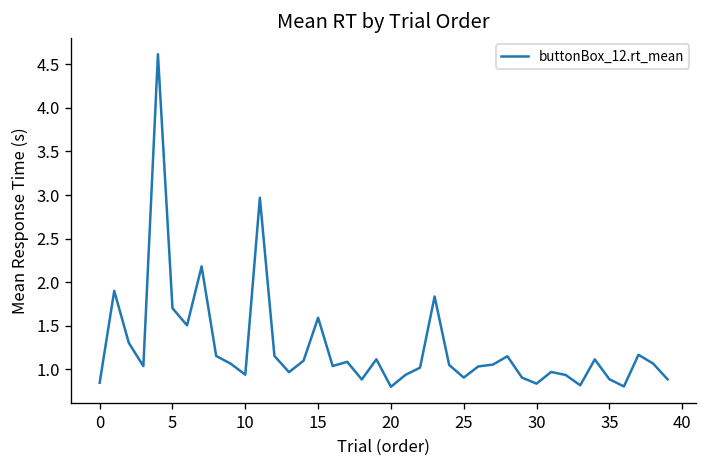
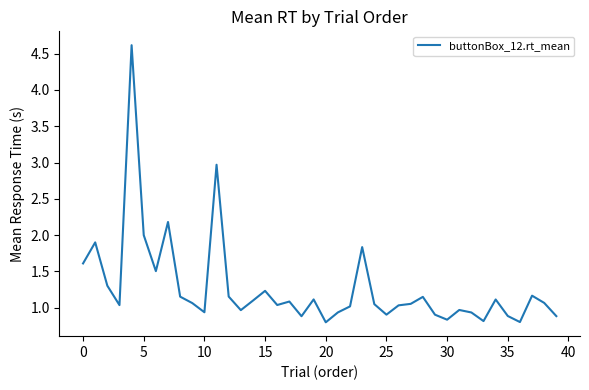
  {
-   "0": 0.8,
-   "5": 1.7,
+   "0": 1.6,
+   "5": 2.0,
    "10": 0.9,
-   "15": 1.6,
+   "15": 1.2,
    "20": 0.8,
    "25": 0.9,
    "30": 0.8,
    "35": 0.9
  }
